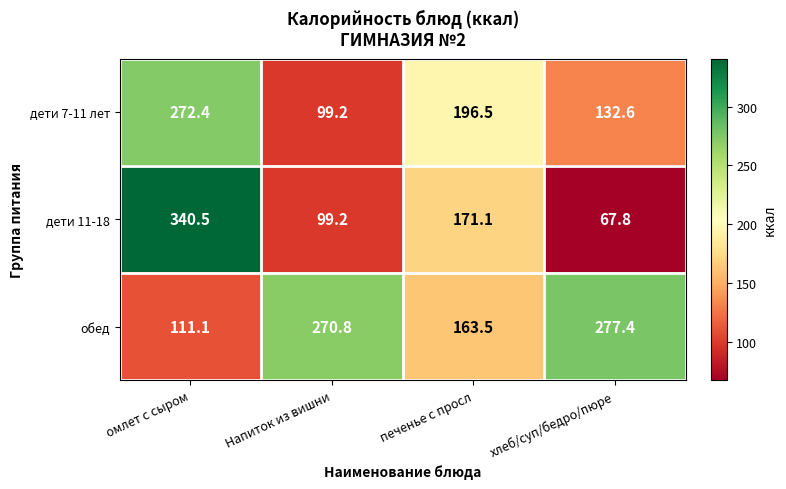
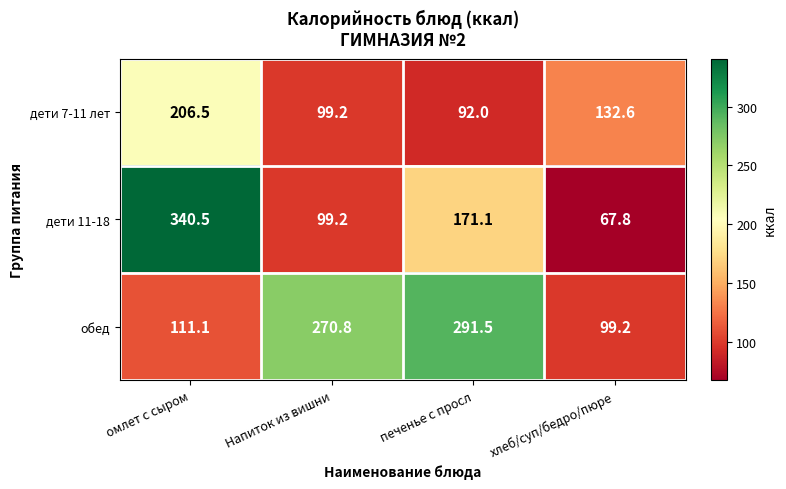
  {
    "дети 7-11 лет": {
-     "омлет с сыром": 272.4,
+     "омлет с сыром": 206.5,
      "Напиток из вишни": 99.2,
-     "печенье с просл": 196.5,
+     "печенье с просл": 92.0,
      "хлеб/суп/бедро/пюре": 132.6
    },
    "дети 11-18": {
      "омлет с сыром": 340.5,
      "Напиток из вишни": 99.2,
      "печенье с просл": 171.1,
      "хлеб/суп/бедро/пюре": 67.8
    },
    "обед": {
      "омлет с сыром": 111.1,
      "Напиток из вишни": 270.8,
-     "печенье с просл": 163.5,
-     "хлеб/суп/бедро/пюре": 277.4
+     "печенье с просл": 291.5,
+     "хлеб/суп/бедро/пюре": 99.2
    }
  }
